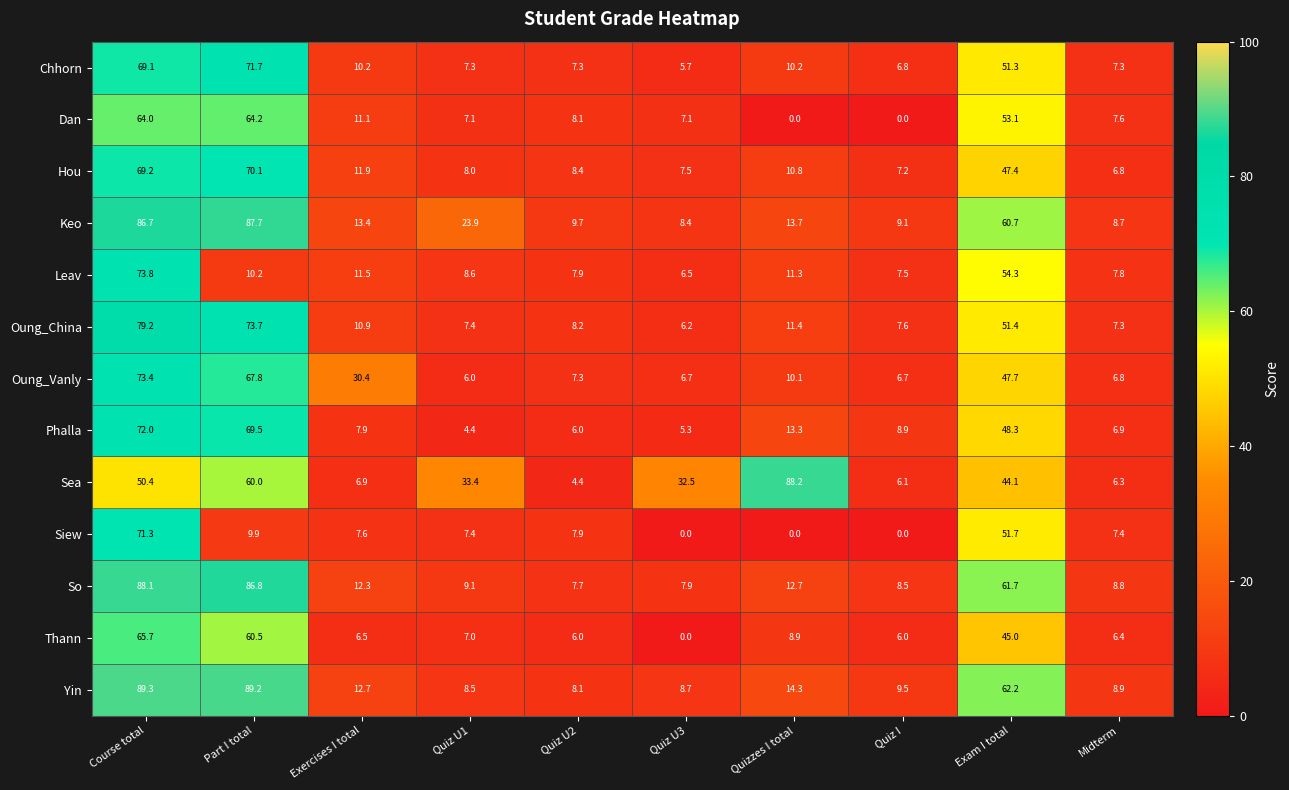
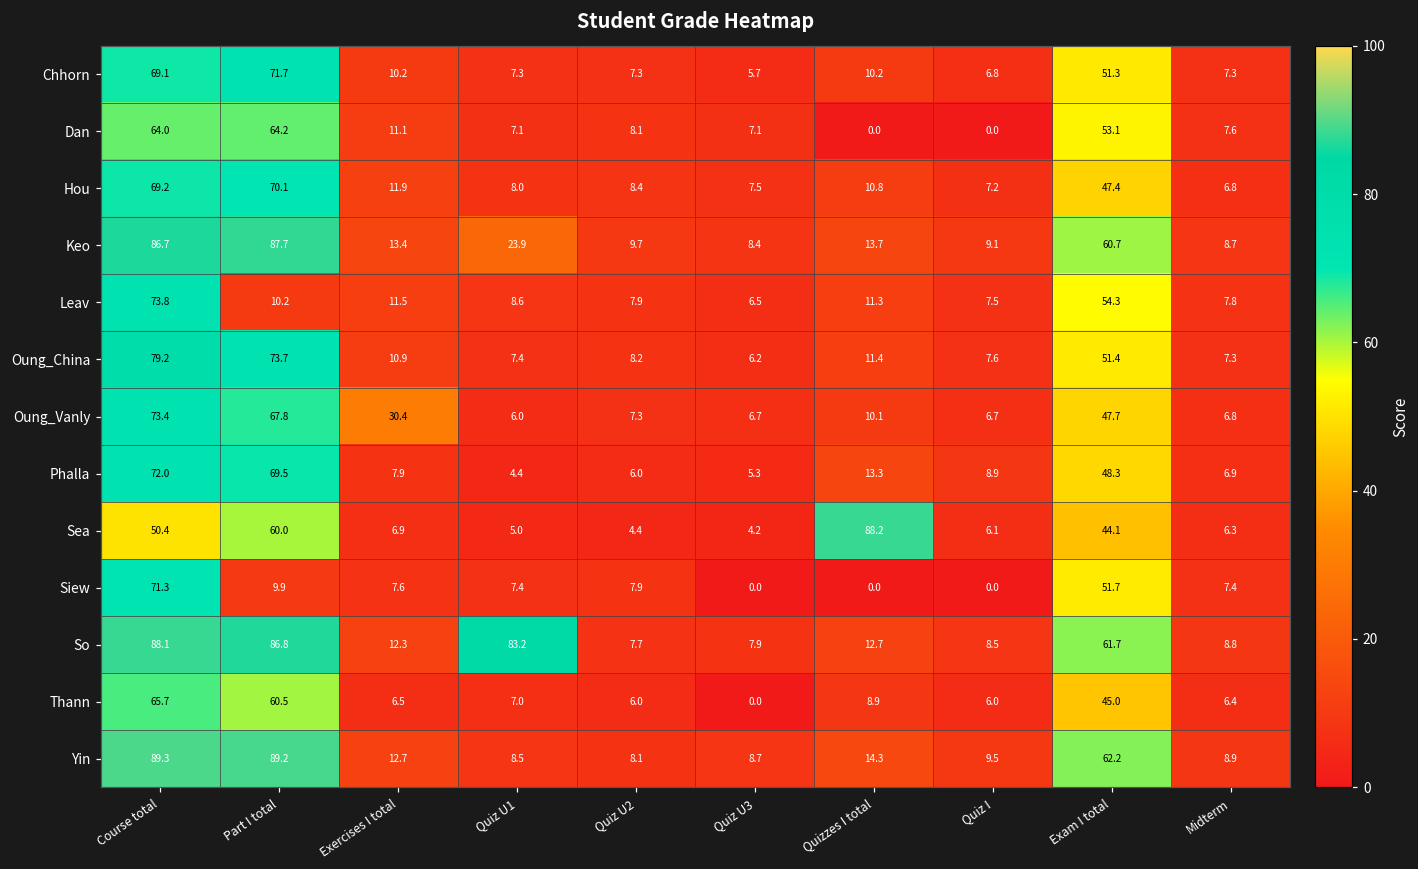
  {
    "Chhorn": {
      "Course total": 69.1,
      "Part I total": 71.7,
      "Exercises I total": 10.2,
      "Quiz U1": 7.3,
      "Quiz U2": 7.3,
      "Quiz U3": 5.7,
      "Quizzes I total": 10.2,
      "Quiz I": 6.8,
      "Exam I total": 51.3,
      "Midterm": 7.3
    },
    "Dan": {
      "Course total": 64.0,
      "Part I total": 64.2,
      "Exercises I total": 11.1,
      "Quiz U1": 7.1,
      "Quiz U2": 8.1,
      "Quiz U3": 7.1,
      "Quizzes I total": 0.0,
      "Quiz I": 0.0,
      "Exam I total": 53.1,
      "Midterm": 7.6
    },
    "Hou": {
      "Course total": 69.2,
      "Part I total": 70.1,
      "Exercises I total": 11.9,
      "Quiz U1": 8.0,
      "Quiz U2": 8.4,
      "Quiz U3": 7.5,
      "Quizzes I total": 10.8,
      "Quiz I": 7.2,
      "Exam I total": 47.4,
      "Midterm": 6.8
    },
    "Keo": {
      "Course total": 86.7,
      "Part I total": 87.7,
      "Exercises I total": 13.4,
      "Quiz U1": 23.9,
      "Quiz U2": 9.7,
      "Quiz U3": 8.4,
      "Quizzes I total": 13.7,
      "Quiz I": 9.1,
      "Exam I total": 60.7,
      "Midterm": 8.7
    },
    "Leav": {
      "Course total": 73.8,
      "Part I total": 10.2,
      "Exercises I total": 11.5,
      "Quiz U1": 8.6,
      "Quiz U2": 7.9,
      "Quiz U3": 6.5,
      "Quizzes I total": 11.3,
      "Quiz I": 7.5,
      "Exam I total": 54.3,
      "Midterm": 7.8
    },
    "Oung_China": {
      "Course total": 79.2,
      "Part I total": 73.7,
      "Exercises I total": 10.9,
      "Quiz U1": 7.4,
      "Quiz U2": 8.2,
      "Quiz U3": 6.2,
      "Quizzes I total": 11.4,
      "Quiz I": 7.6,
      "Exam I total": 51.4,
      "Midterm": 7.3
    },
    "Oung_Vanly": {
      "Course total": 73.4,
      "Part I total": 67.8,
      "Exercises I total": 30.4,
      "Quiz U1": 6.0,
      "Quiz U2": 7.3,
      "Quiz U3": 6.7,
      "Quizzes I total": 10.1,
      "Quiz I": 6.7,
      "Exam I total": 47.7,
      "Midterm": 6.8
    },
    "Phalla": {
      "Course total": 72.0,
      "Part I total": 69.5,
      "Exercises I total": 7.9,
      "Quiz U1": 4.4,
      "Quiz U2": 6.0,
      "Quiz U3": 5.3,
      "Quizzes I total": 13.3,
      "Quiz I": 8.9,
      "Exam I total": 48.3,
      "Midterm": 6.9
    },
    "Sea": {
      "Course total": 50.4,
      "Part I total": 60.0,
      "Exercises I total": 6.9,
-     "Quiz U1": 33.4,
+     "Quiz U1": 5.0,
      "Quiz U2": 4.4,
-     "Quiz U3": 32.5,
+     "Quiz U3": 4.2,
      "Quizzes I total": 88.2,
      "Quiz I": 6.1,
      "Exam I total": 44.1,
      "Midterm": 6.3
    },
    "Siew": {
      "Course total": 71.3,
      "Part I total": 9.9,
      "Exercises I total": 7.6,
      "Quiz U1": 7.4,
      "Quiz U2": 7.9,
      "Quiz U3": 0.0,
      "Quizzes I total": 0.0,
      "Quiz I": 0.0,
      "Exam I total": 51.7,
      "Midterm": 7.4
    },
    "So": {
      "Course total": 88.1,
      "Part I total": 86.8,
      "Exercises I total": 12.3,
-     "Quiz U1": 9.1,
+     "Quiz U1": 83.2,
      "Quiz U2": 7.7,
      "Quiz U3": 7.9,
      "Quizzes I total": 12.7,
      "Quiz I": 8.5,
      "Exam I total": 61.7,
      "Midterm": 8.8
    },
    "Thann": {
      "Course total": 65.7,
      "Part I total": 60.5,
      "Exercises I total": 6.5,
      "Quiz U1": 7.0,
      "Quiz U2": 6.0,
      "Quiz U3": 0.0,
      "Quizzes I total": 8.9,
      "Quiz I": 6.0,
      "Exam I total": 45.0,
      "Midterm": 6.4
    },
    "Yin": {
      "Course total": 89.3,
      "Part I total": 89.2,
      "Exercises I total": 12.7,
      "Quiz U1": 8.5,
      "Quiz U2": 8.1,
      "Quiz U3": 8.7,
      "Quizzes I total": 14.3,
      "Quiz I": 9.5,
      "Exam I total": 62.2,
      "Midterm": 8.9
    }
  }
